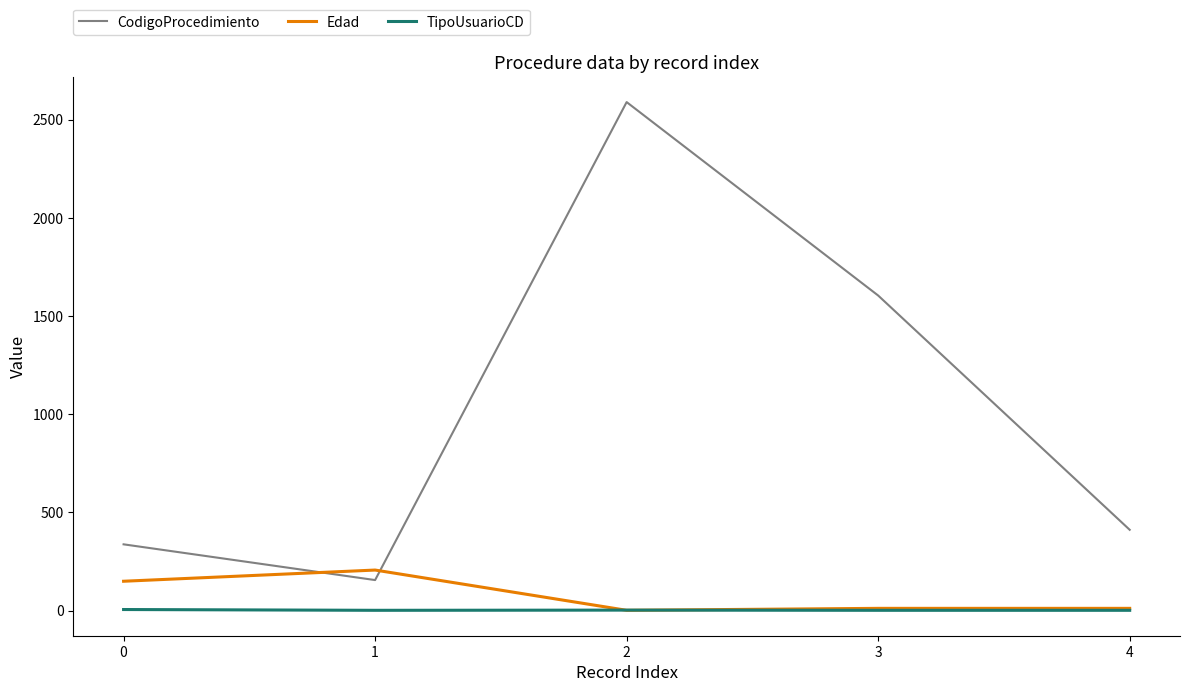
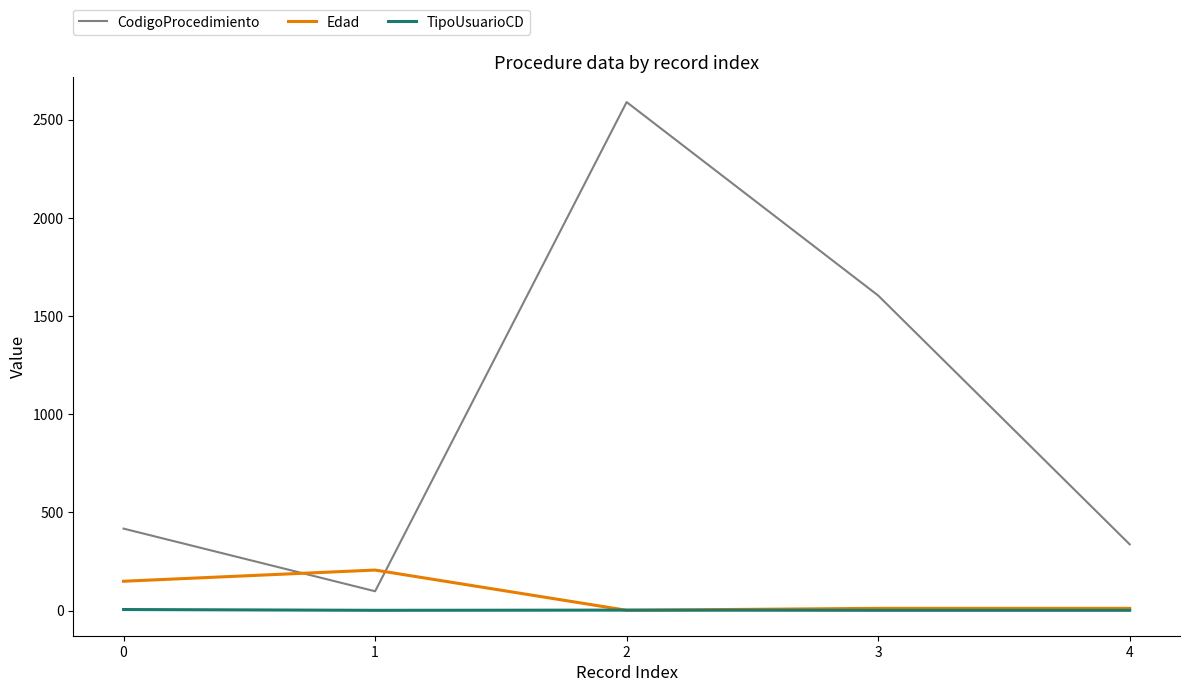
  {
    "CodigoProcedimiento": {
-     "0": 340,
-     "1": 160,
+     "0": 420,
+     "1": 100,
      "2": 2590,
      "3": 1600,
-     "4": 410
+     "4": 340
    },
    "Edad": {
      "0": 150,
      "1": 210
    },
    "TipoUsuarioCD": {
      "0": 10,
      "1": 0
    }
  }
